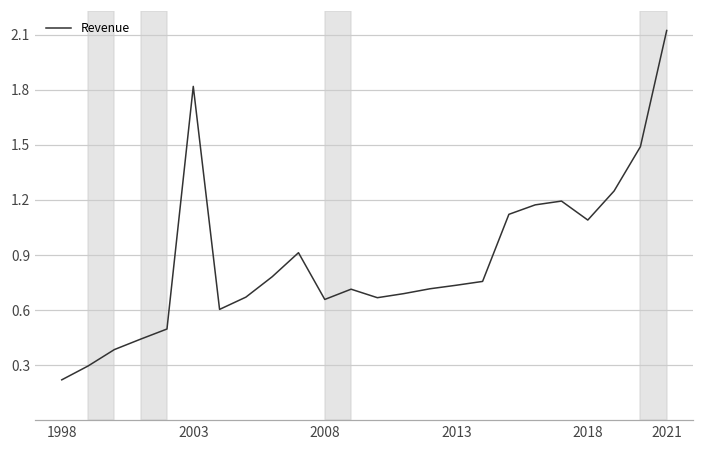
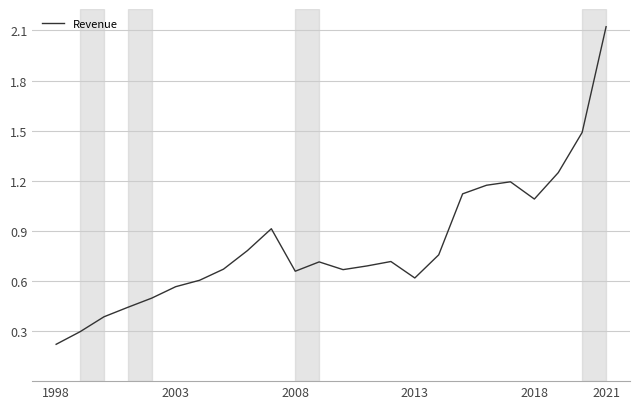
  {
    "1998": 0.22,
-   "2003": 1.82,
+   "2003": 0.57,
    "2008": 0.66,
-   "2013": 0.74,
+   "2013": 0.62,
    "2018": 1.09,
    "2021": 2.12
  }
